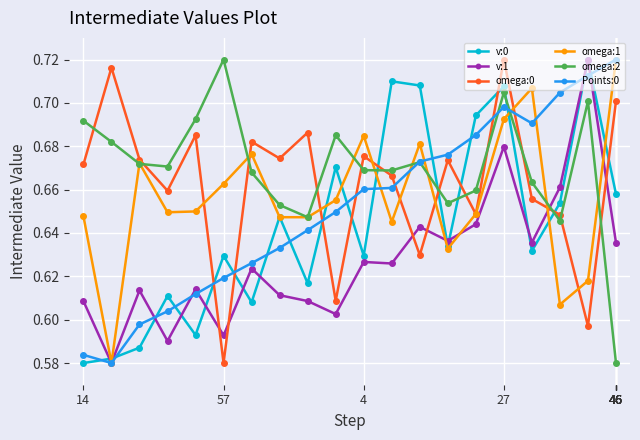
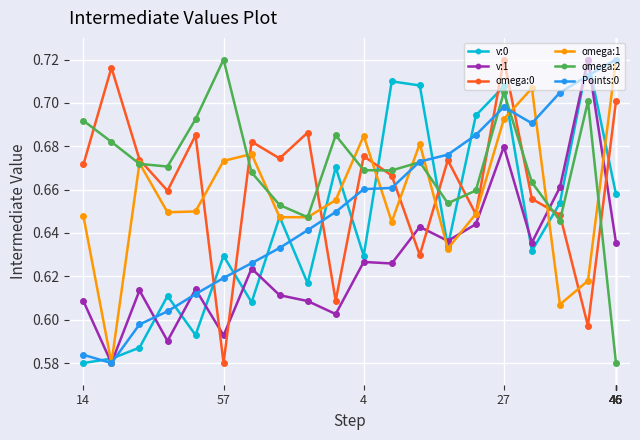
  {
    "v:1": {
      "57": 0.593,
      "27": 0.680
    },
    "omega:0": {
      "57": 0.580
    },
    "omega:1": {
-     "57": 0.663,
+     "57": 0.673,
      "27": 0.693
    },
    "omega:2": {
      "57": 0.720,
      "27": 0.705
    }
  }
